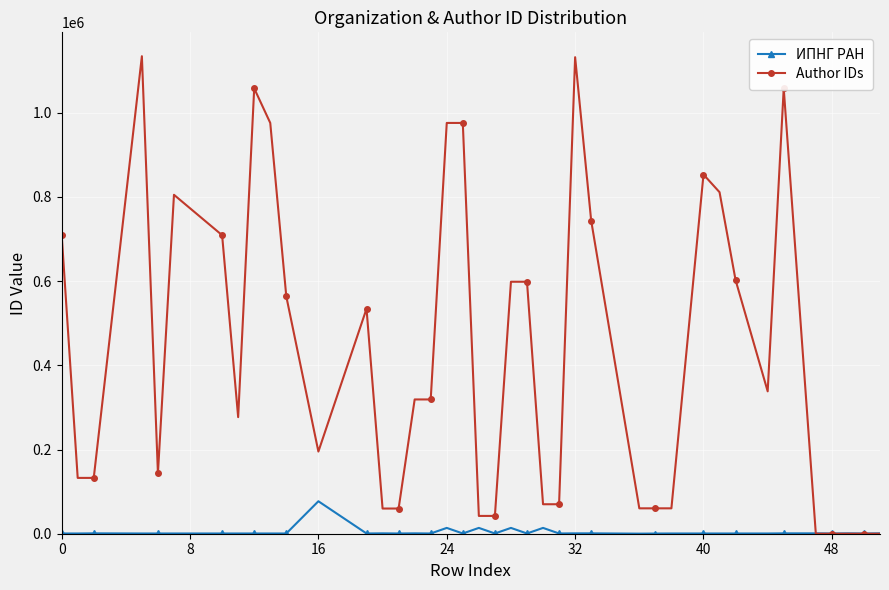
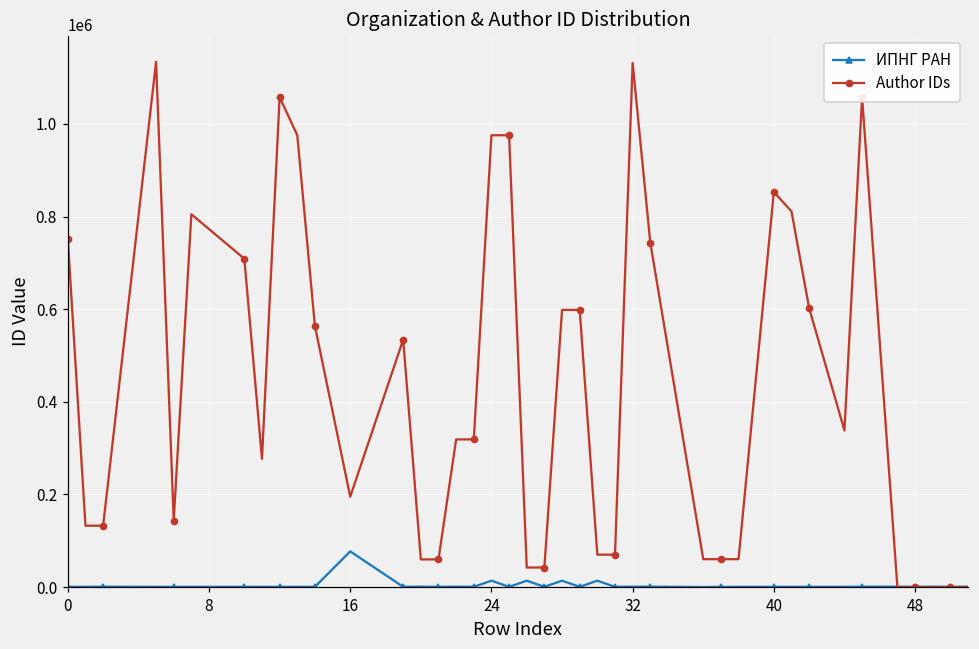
  {
    "ИПНГ РАН": {
      "0": 0,
      "16": 80000,
      "24": 10000,
      "32": 0,
      "40": 0
    },
    "Author IDs": {
-     "0": 710000,
+     "0": 750000,
      "16": 200000,
      "24": 980000,
      "32": 1130000,
      "40": 850000
    }
  }
